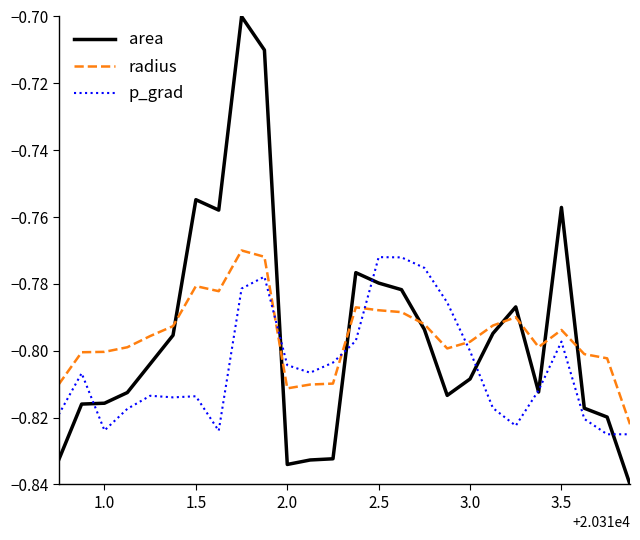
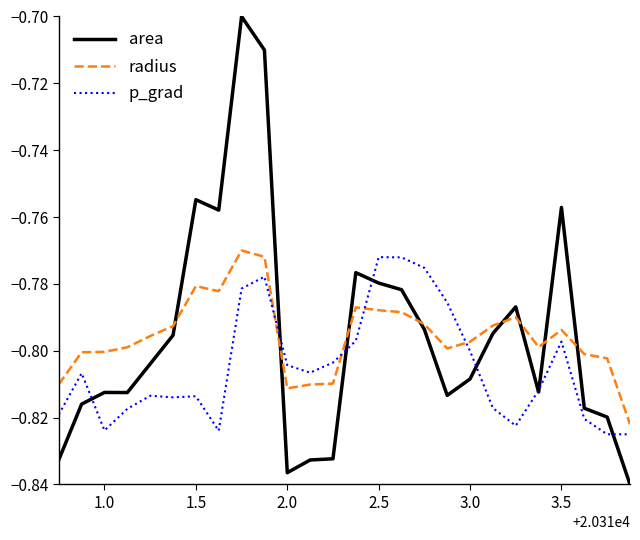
  {
    "area": {
-     "1.0": -0.816,
+     "1.0": -0.812,
      "1.5": -0.755,
-     "2.0": -0.834,
+     "2.0": -0.836,
      "2.5": -0.780,
      "3.0": -0.808,
      "3.5": -0.757
    },
    "radius": {
      "1.0": -0.800,
      "1.5": -0.781,
      "2.0": -0.811,
      "2.5": -0.788,
      "3.0": -0.797,
      "3.5": -0.794
    },
    "p_grad": {
      "1.0": -0.824,
      "1.5": -0.814,
      "2.0": -0.804,
      "2.5": -0.772,
      "3.0": -0.800,
      "3.5": -0.797
    }
  }
